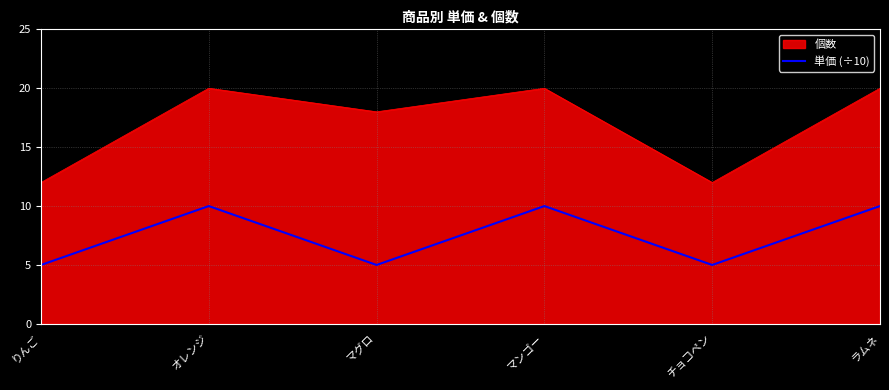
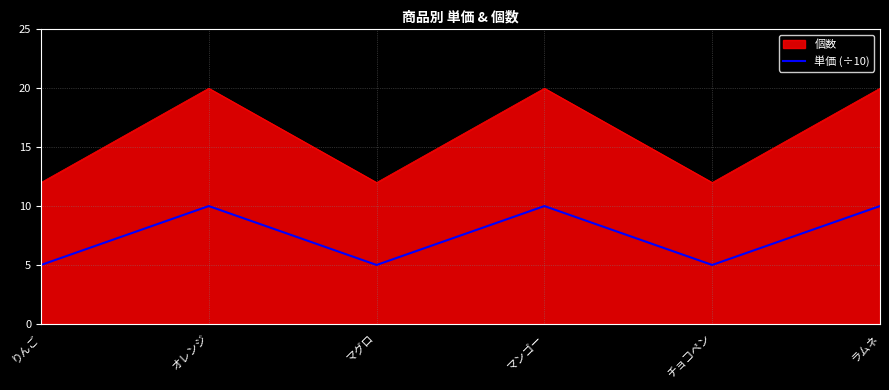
  {
    "個数": {
      "りんご": 12,
      "オレンジ": 20,
-     "マグロ": 18,
+     "マグロ": 12,
      "マンゴー": 20,
      "チョコペン": 12,
      "ラムネ": 20
    },
    "単価 (÷10)": {
      "りんご": 5,
      "オレンジ": 10,
      "マグロ": 5,
      "マンゴー": 10,
      "チョコペン": 5,
      "ラムネ": 10
    }
  }
